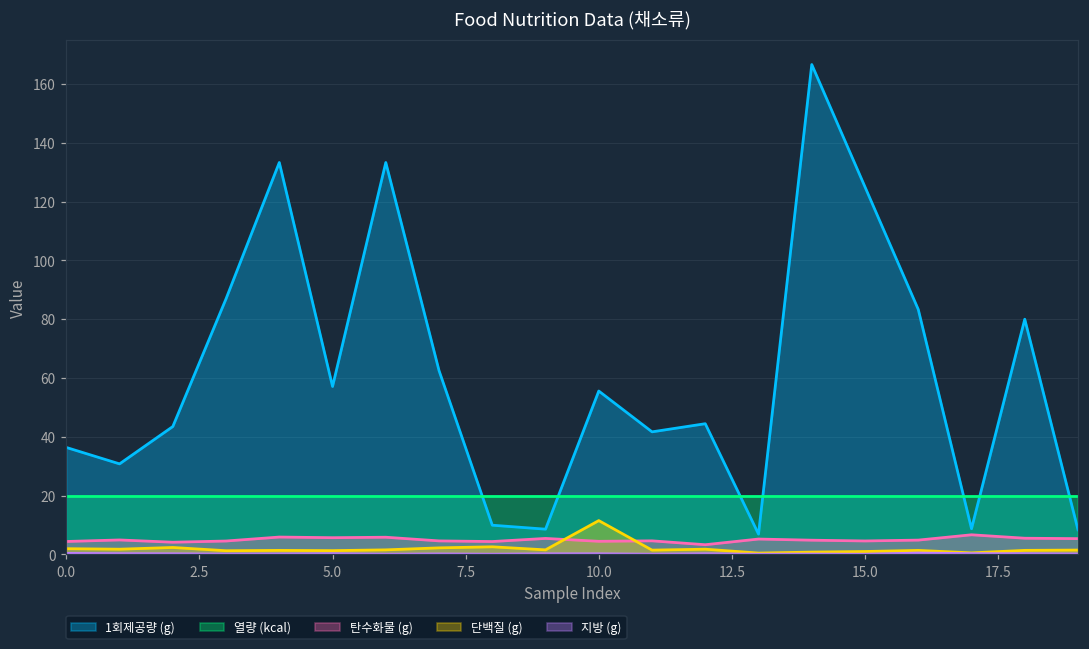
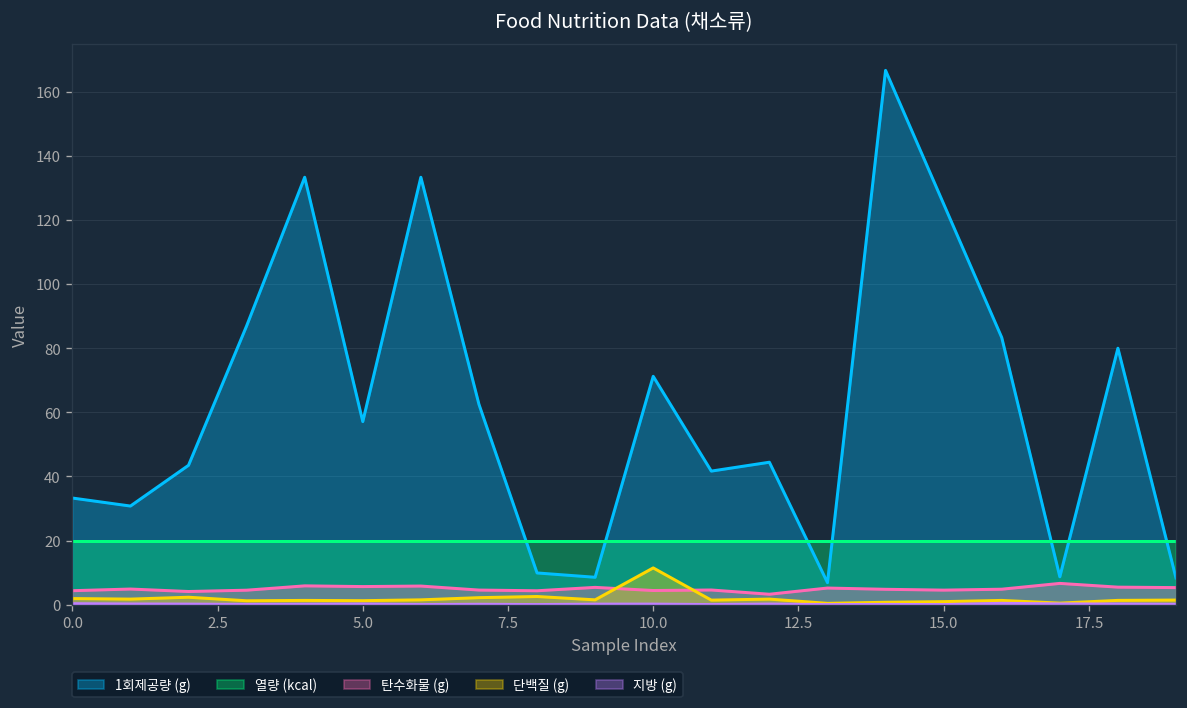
  {
    "1회제공량 (g)": {
-     "0.0": 36,
+     "0.0": 33,
      "5.0": 57,
-     "10.0": 56,
+     "10.0": 71,
      "15.0": 125
    },
    "열량 (kcal)": {
      "0.0": 20,
      "5.0": 20,
      "10.0": 20,
      "15.0": 20
    },
    "단백질 (g)": {
      "0.0": 2,
      "5.0": 1,
      "10.0": 11
    }
  }
